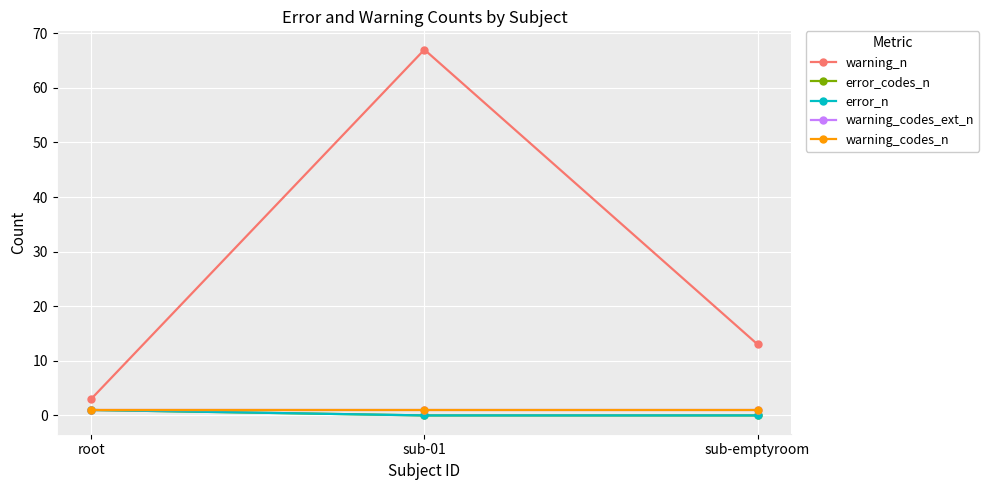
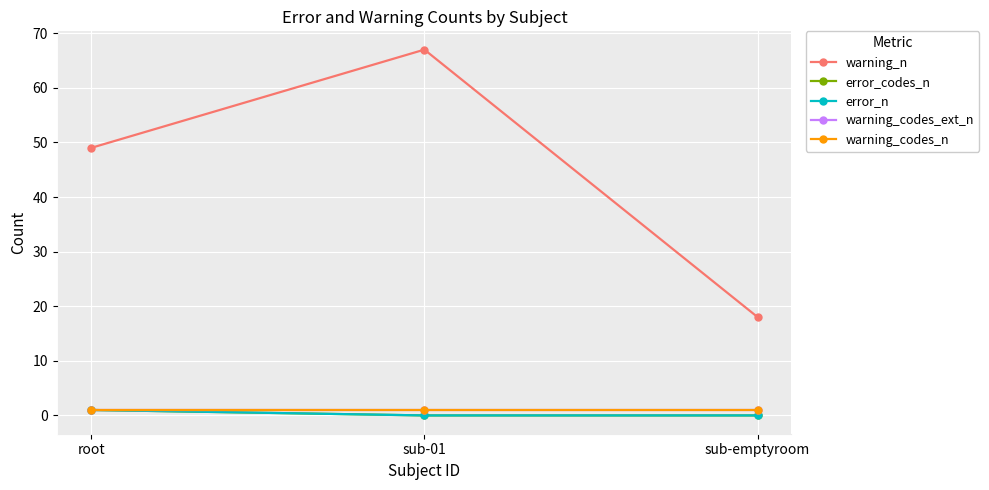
  {
    "warning_n": {
-     "root": 3,
+     "root": 49,
      "sub-01": 67,
-     "sub-emptyroom": 13
+     "sub-emptyroom": 18
    },
    "error_n": {
      "sub-01": 0,
      "sub-emptyroom": 0
    },
    "warning_codes_n": {
      "sub-01": 1,
      "sub-emptyroom": 1
    }
  }
